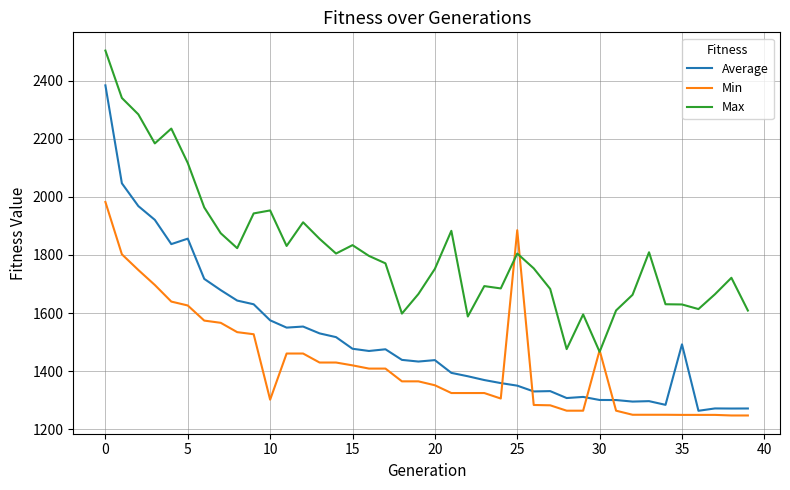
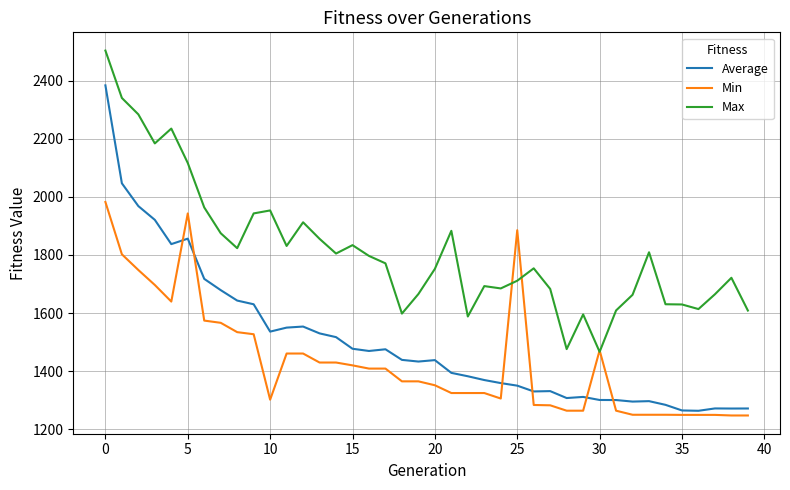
  {
    "Average": {
      "0": 2380,
      "5": 1860,
-     "10": 1570,
+     "10": 1540,
      "15": 1480,
      "20": 1440,
      "25": 1350,
      "30": 1300,
-     "35": 1490
+     "35": 1260
    },
    "Min": {
      "0": 1980,
-     "5": 1630,
+     "5": 1940,
      "10": 1300,
      "15": 1420,
      "20": 1350,
      "25": 1890,
      "35": 1250
    },
    "Max": {
      "0": 2500,
      "5": 2120,
      "10": 1950,
      "15": 1830,
      "20": 1750,
-     "25": 1800,
+     "25": 1710,
      "35": 1630
    }
  }
